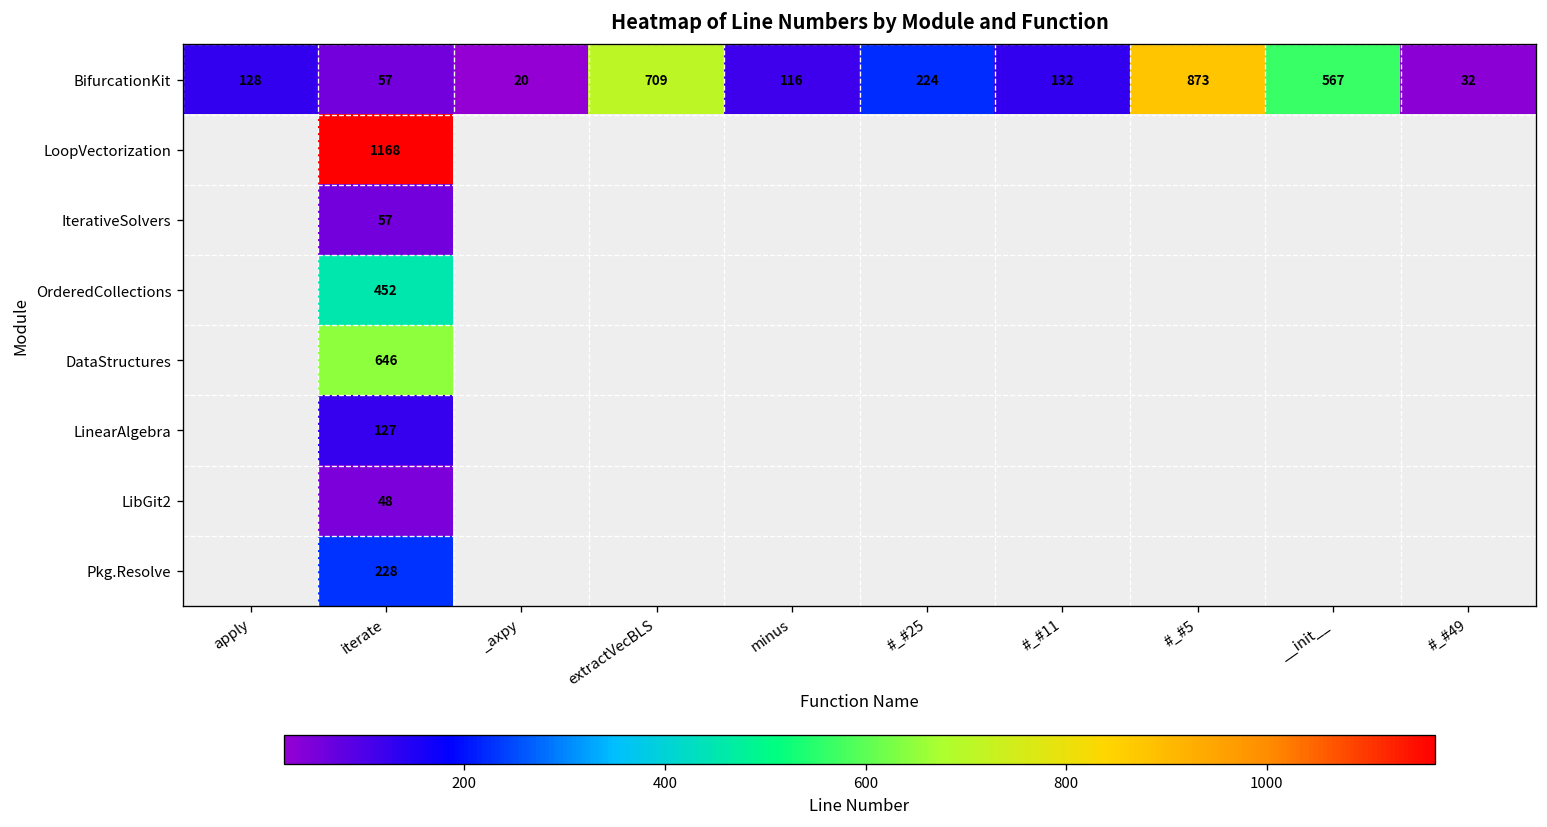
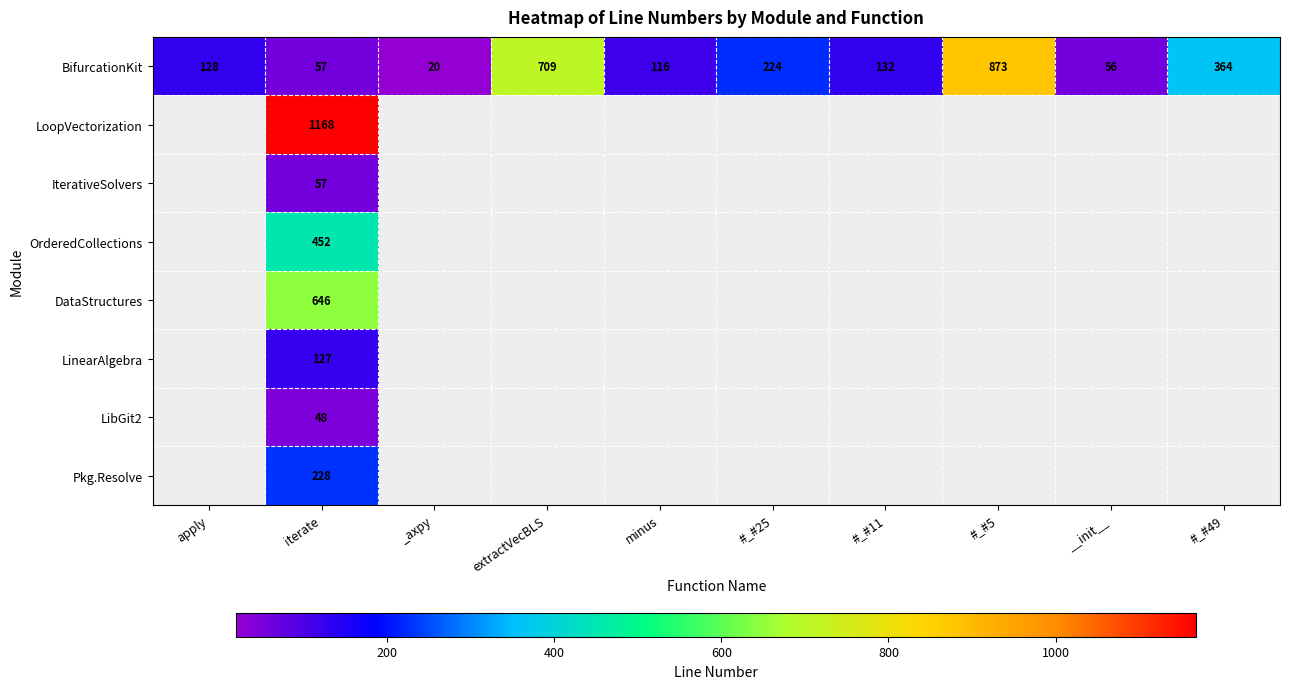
  {
    "BifurcationKit": {
      "apply": 128,
      "iterate": 57,
      "_axpy": 20,
      "extractVecBLS": 709,
      "minus": 116,
      "#_#25": 224,
      "#_#11": 132,
      "#_#5": 873,
-     "__init__": 567,
-     "#_#49": 32
+     "__init__": 56,
+     "#_#49": 364
    },
    "LoopVectorization": {
      "iterate": 1168
    },
    "IterativeSolvers": {
      "iterate": 57
    },
    "OrderedCollections": {
      "iterate": 452
    },
    "DataStructures": {
      "iterate": 646
    },
    "LinearAlgebra": {
      "iterate": 127
    },
    "LibGit2": {
      "iterate": 48
    },
    "Pkg.Resolve": {
      "iterate": 228
    }
  }
